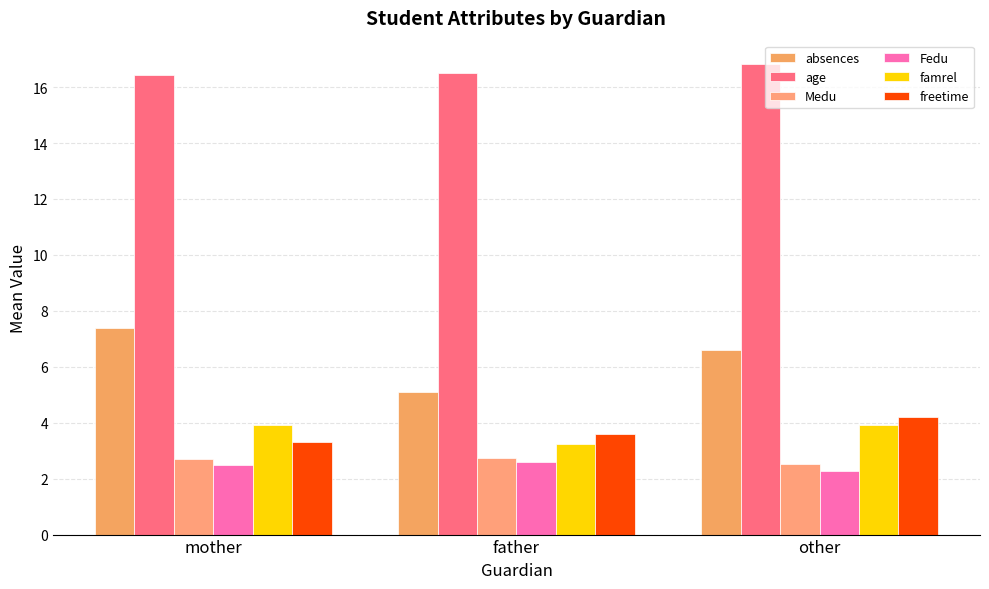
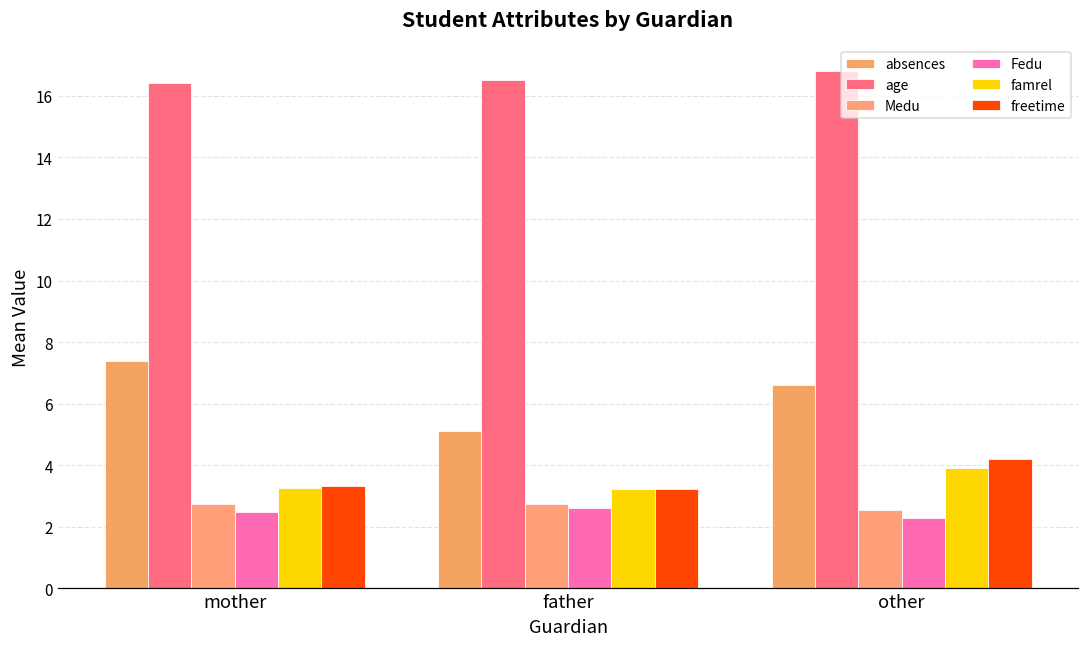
  {
    "famrel": {
-     "mother": 3.9,
+     "mother": 3.2,
      "father": 3.2,
      "other": 3.9
    },
    "freetime": {
      "mother": 3.3,
-     "father": 3.6,
+     "father": 3.2,
      "other": 4.2
    }
  }
